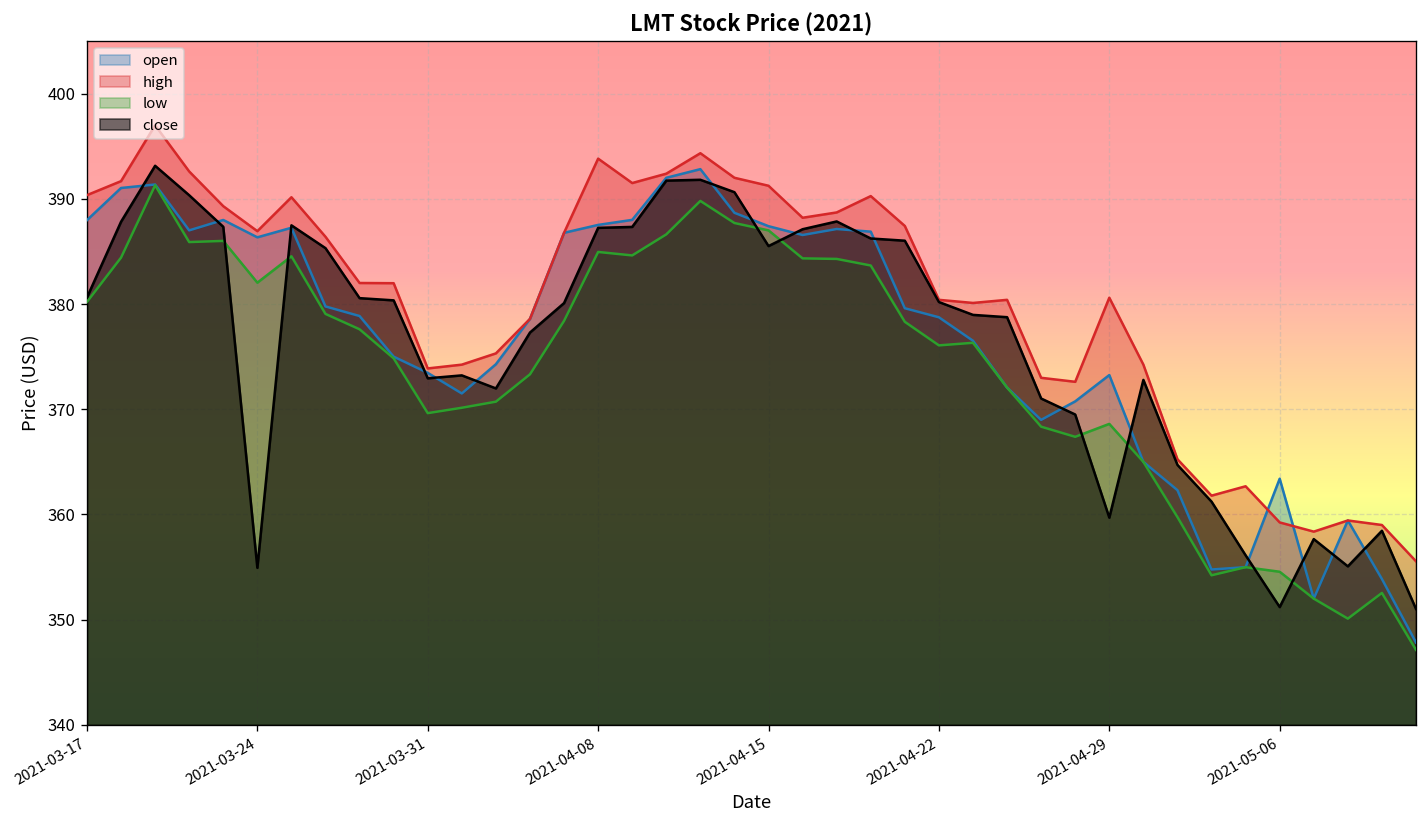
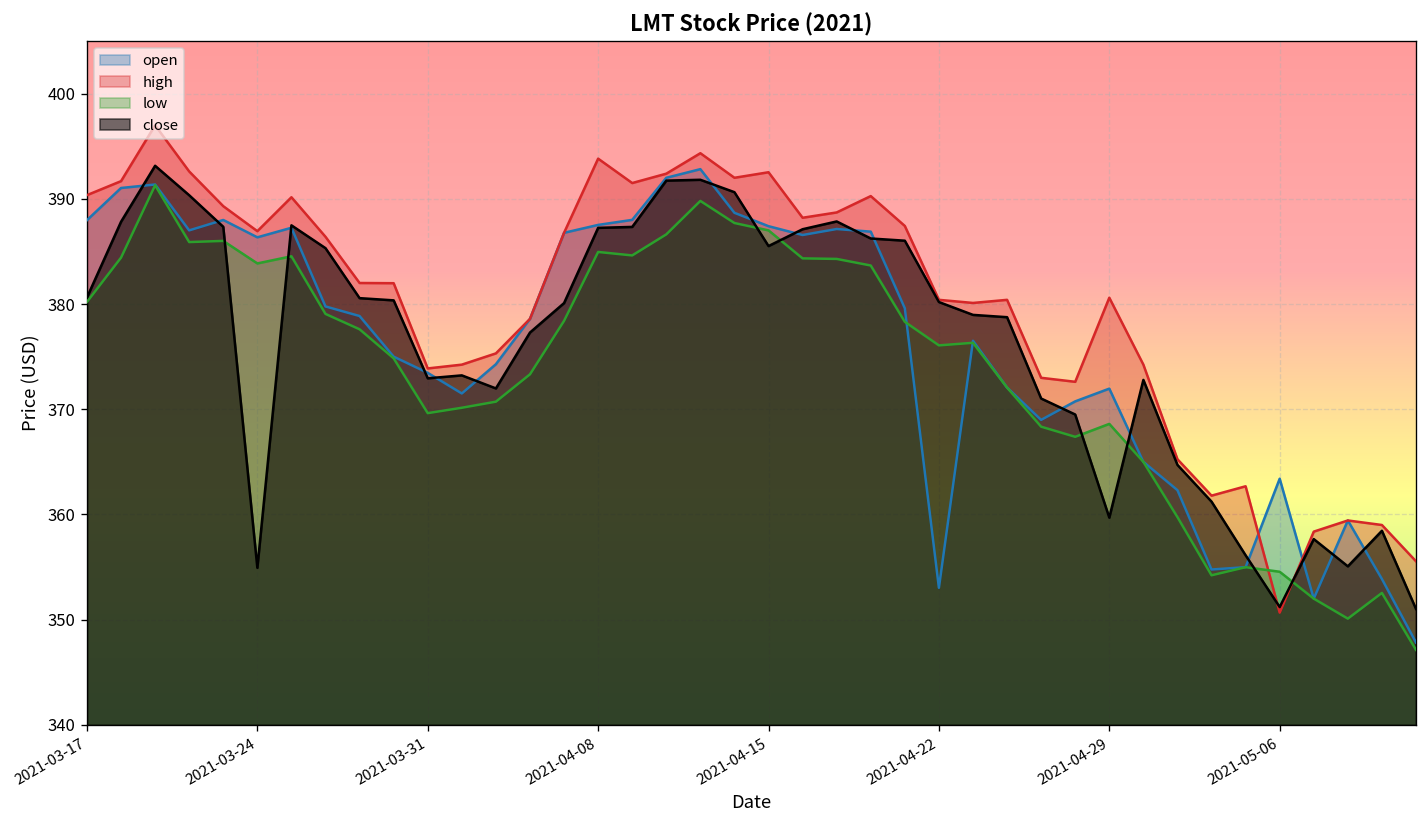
  {
    "open": {
      "2021-03-17": 388,
      "2021-03-24": 386,
      "2021-03-31": 373,
      "2021-04-15": 387,
-     "2021-04-22": 379,
-     "2021-04-29": 373,
+     "2021-04-22": 353,
+     "2021-04-29": 372,
      "2021-05-06": 363
    },
    "high": {
      "2021-03-17": 390,
      "2021-03-24": 387,
      "2021-03-31": 374,
      "2021-04-08": 394,
-     "2021-04-15": 391,
+     "2021-04-15": 393,
      "2021-04-29": 381,
-     "2021-05-06": 359
+     "2021-05-06": 351
    },
    "low": {
      "2021-03-17": 380,
-     "2021-03-24": 382,
+     "2021-03-24": 384,
      "2021-03-31": 370,
      "2021-04-08": 385,
      "2021-04-15": 387,
      "2021-04-22": 376,
      "2021-04-29": 369,
      "2021-05-06": 355
    },
    "close": {
      "2021-03-17": 381,
      "2021-03-24": 355,
      "2021-03-31": 373,
      "2021-04-15": 386,
      "2021-04-29": 360,
      "2021-05-06": 351
    }
  }
